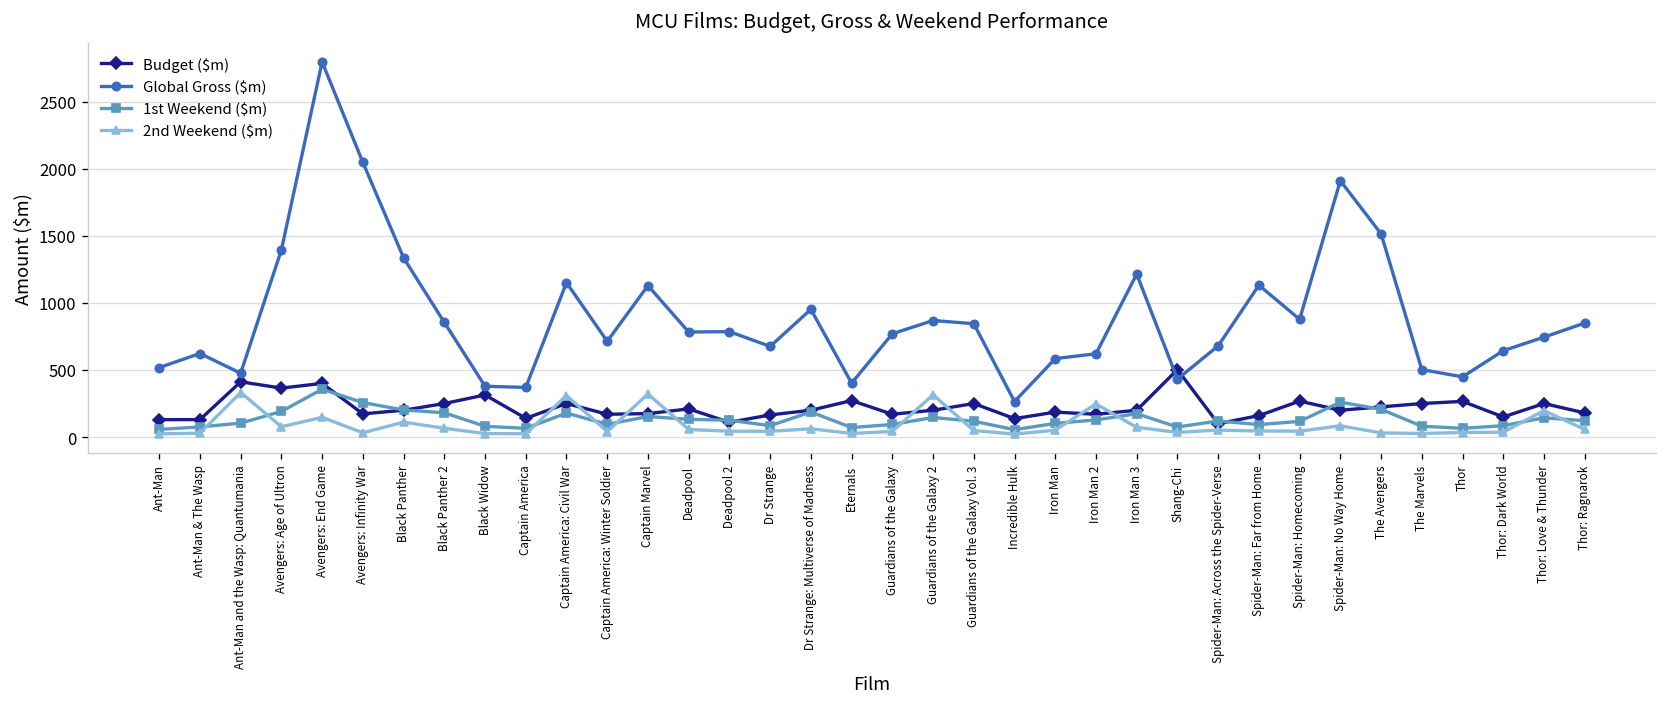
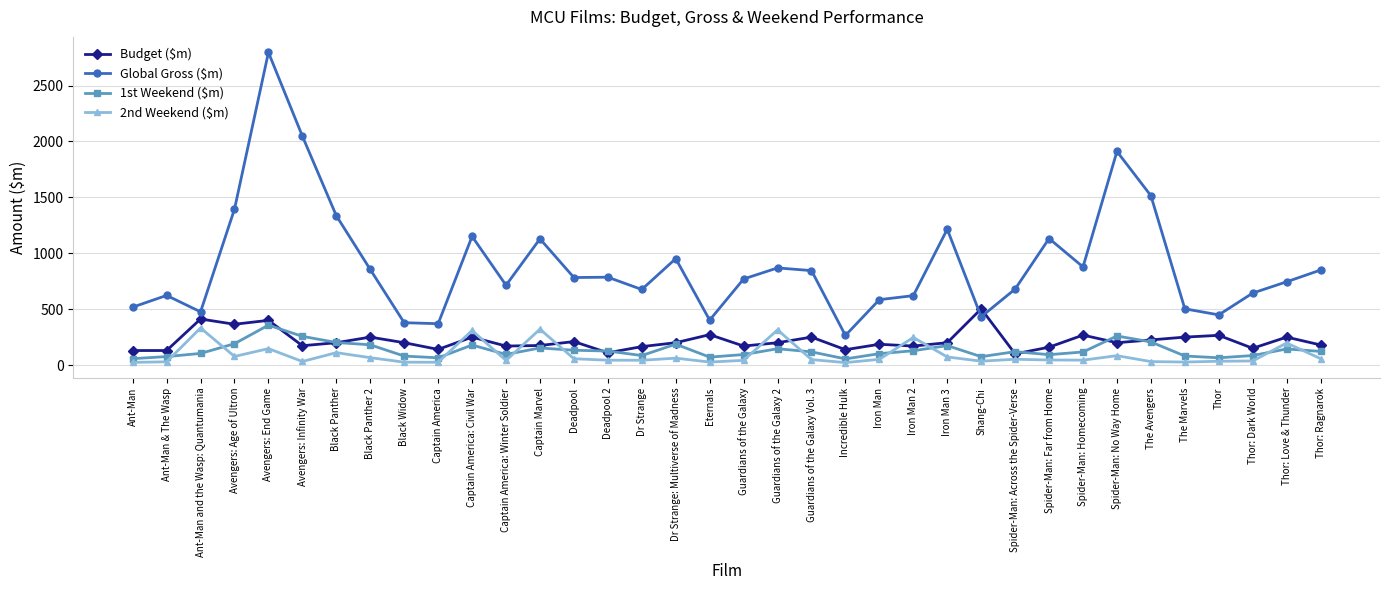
  {
    "Budget ($m)": {
      "Ant-Man": 130,
      "Ant-Man & The Wasp": 130,
      "Ant-Man and the Wasp: Quantumania": 410,
      "Avengers: Age of Ultron": 370,
      "Avengers: End Game": 400,
      "Avengers: Infinity War": 170,
      "Black Panther 2": 250,
-     "Black Widow": 310,
+     "Black Widow": 200,
      "Captain America": 140,
      "Captain America: Civil War": 250,
      "Captain America: Winter Soldier": 170,
      "Deadpool": 210,
      "Dr Strange": 170,
      "Eternals": 270,
      "Guardians of the Galaxy": 170,
      "Guardians of the Galaxy 2": 200,
      "Guardians of the Galaxy Vol. 3": 250,
      "Incredible Hulk": 140,
      "Iron Man": 190,
      "Iron Man 2": 170,
      "Iron Man 3": 200,
      "Shang-Chi": 500,
      "Spider-Man: Far from Home": 160,
      "Spider-Man: Homecoming": 270,
      "Spider-Man: No Way Home": 200,
      "The Marvels": 250,
      "Thor": 270,
      "Thor: Dark World": 150,
      "Thor: Love & Thunder": 250,
      "Thor: Ragnarok": 180
    },
    "2nd Weekend ($m)": {
      "Ant-Man": 20,
      "Ant-Man & The Wasp": 30,
      "Ant-Man and the Wasp: Quantumania": 330,
      "Avengers: Age of Ultron": 80,
      "Avengers: End Game": 150,
      "Avengers: Infinity War": 30,
      "Black Panther": 110,
      "Black Panther 2": 70,
      "Black Widow": 30,
      "Captain America": 30,
      "Captain America: Civil War": 310,
      "Captain America: Winter Soldier": 40,
      "Captain Marvel": 320,
      "Deadpool": 60,
      "Deadpool 2": 40,
      "Dr Strange": 40,
      "Dr Strange: Multiverse of Madness": 60,
      "Eternals": 30,
      "Guardians of the Galaxy": 40,
      "Guardians of the Galaxy 2": 320,
      "Guardians of the Galaxy Vol. 3": 50,
      "Incredible Hulk": 20,
      "Iron Man": 50,
      "Iron Man 2": 250,
      "Iron Man 3": 70,
      "Shang-Chi": 30,
      "Spider-Man: Across the Spider-Verse": 50,
      "Spider-Man: Far from Home": 50,
      "Spider-Man: Homecoming": 40,
      "Spider-Man: No Way Home": 80,
      "The Avengers": 30,
      "The Marvels": 30,
      "Thor": 30,
      "Thor: Dark World": 40,
      "Thor: Love & Thunder": 200,
      "Thor: Ragnarok": 60
    }
  }
